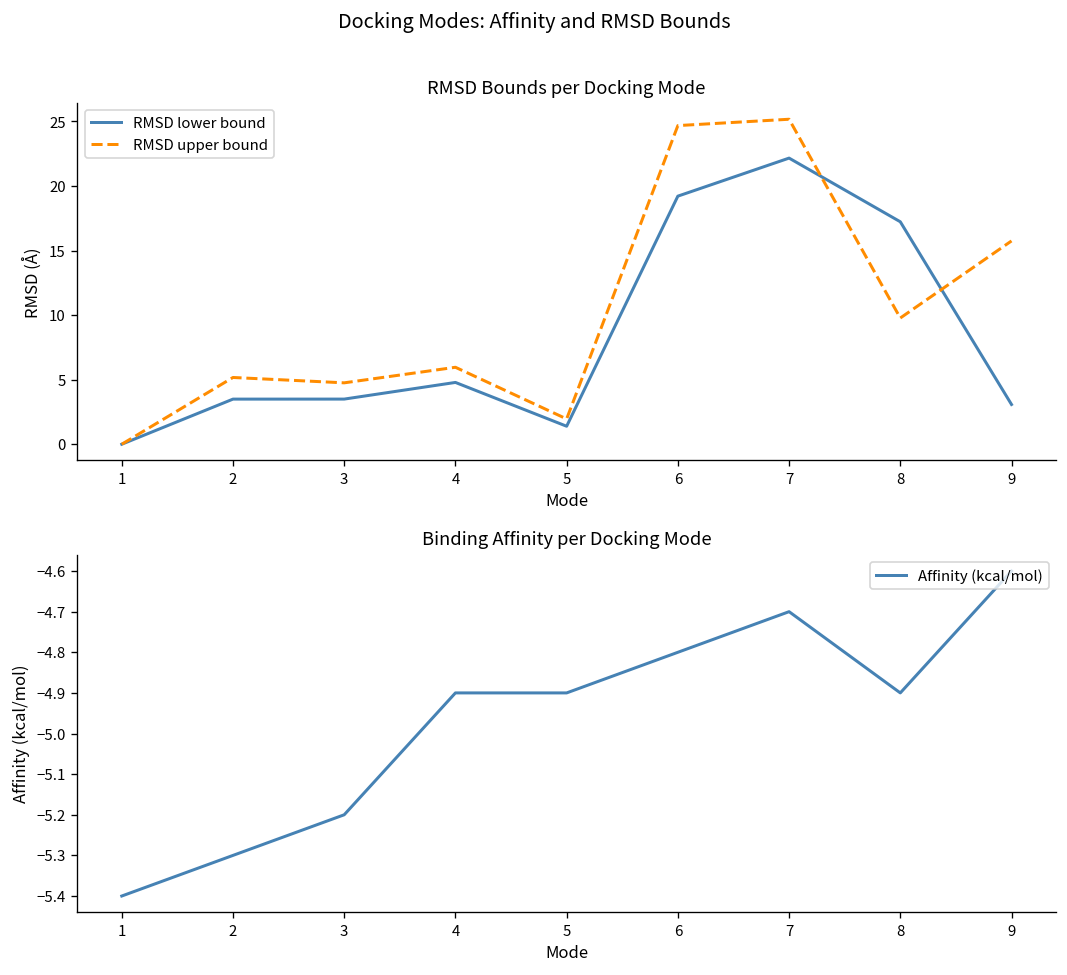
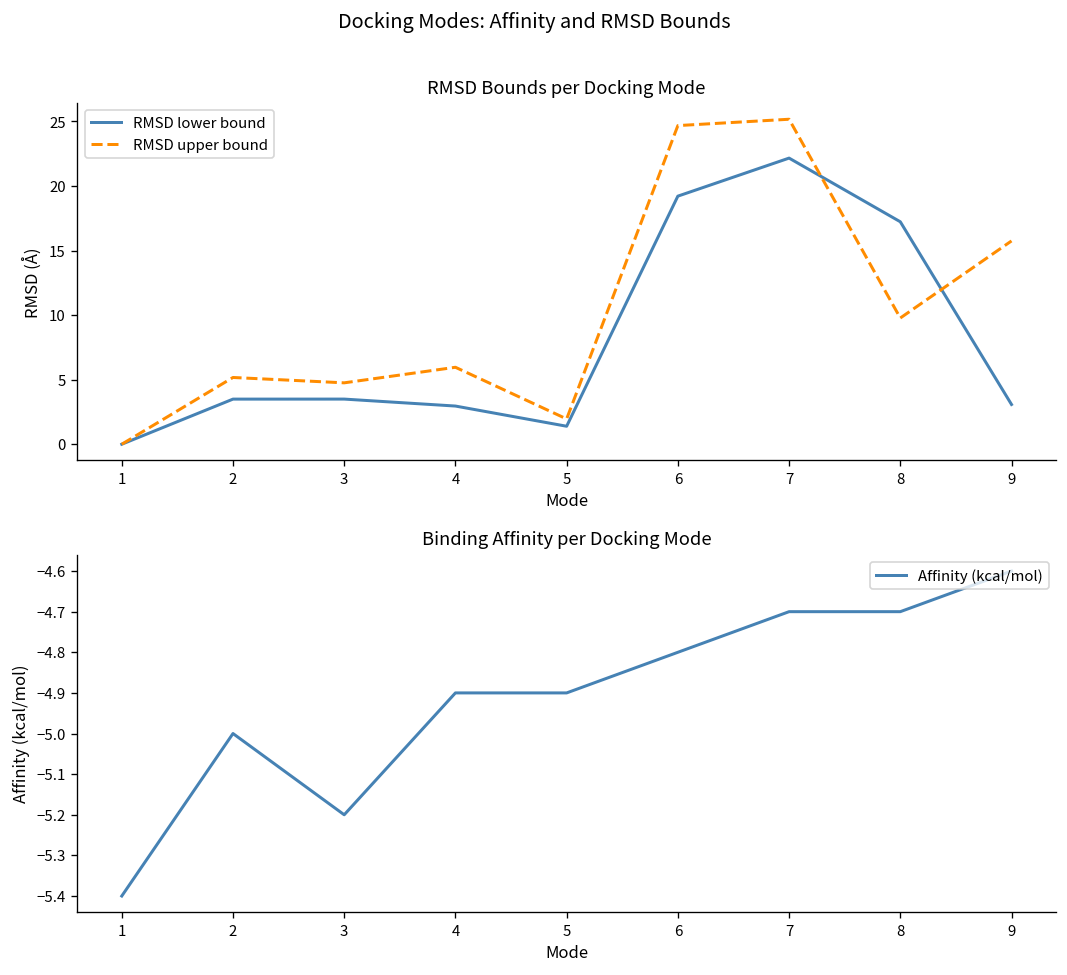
  {
    "RMSD Bounds per Docking Mode": {
      "RMSD lower bound": {
        "2": 3.5,
        "3": 3.5,
-       "4": 4.8,
+       "4": 3.0,
        "5": 1.4,
        "6": 19.2,
        "7": 22.2,
        "8": 17.2,
        "9": 3.1
      },
      "RMSD upper bound": {
        "2": 5.2,
        "3": 4.8,
        "4": 6.0,
        "5": 2.0,
        "6": 24.7,
        "7": 25.2,
        "8": 9.8,
        "9": 15.7
      }
    },
    "Binding Affinity per Docking Mode": {
      "1": -5.4,
-     "2": -5.3,
+     "2": -5.0,
      "3": -5.2,
      "4": -4.9,
      "5": -4.9,
      "6": -4.8,
      "7": -4.7,
-     "8": -4.9
+     "8": -4.7
    }
  }
